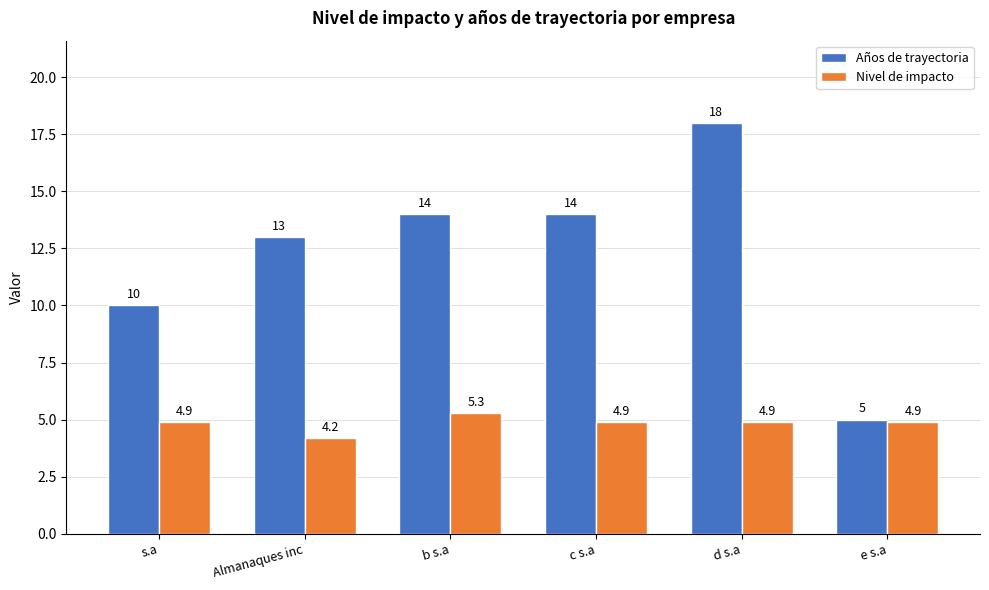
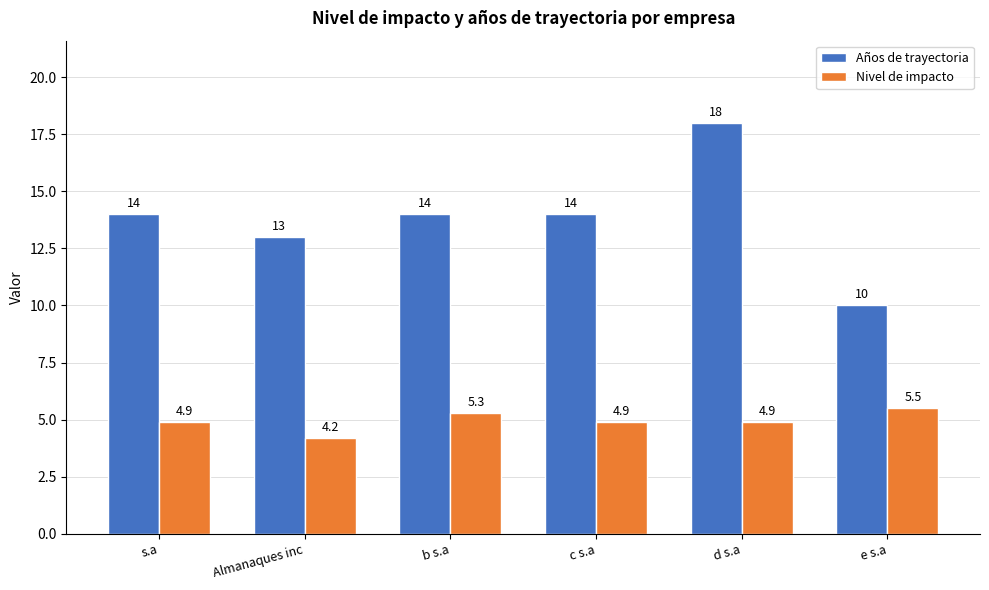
  {
    "Años de trayectoria": {
-     "s.a": 10,
+     "s.a": 14,
      "Almanaques inc": 13,
      "b s.a": 14,
      "c s.a": 14,
      "d s.a": 18,
-     "e s.a": 5
+     "e s.a": 10
    },
    "Nivel de impacto": {
      "s.a": 4.9,
      "Almanaques inc": 4.2,
      "b s.a": 5.3,
      "c s.a": 4.9,
      "d s.a": 4.9,
-     "e s.a": 4.9
+     "e s.a": 5.5
    }
  }
